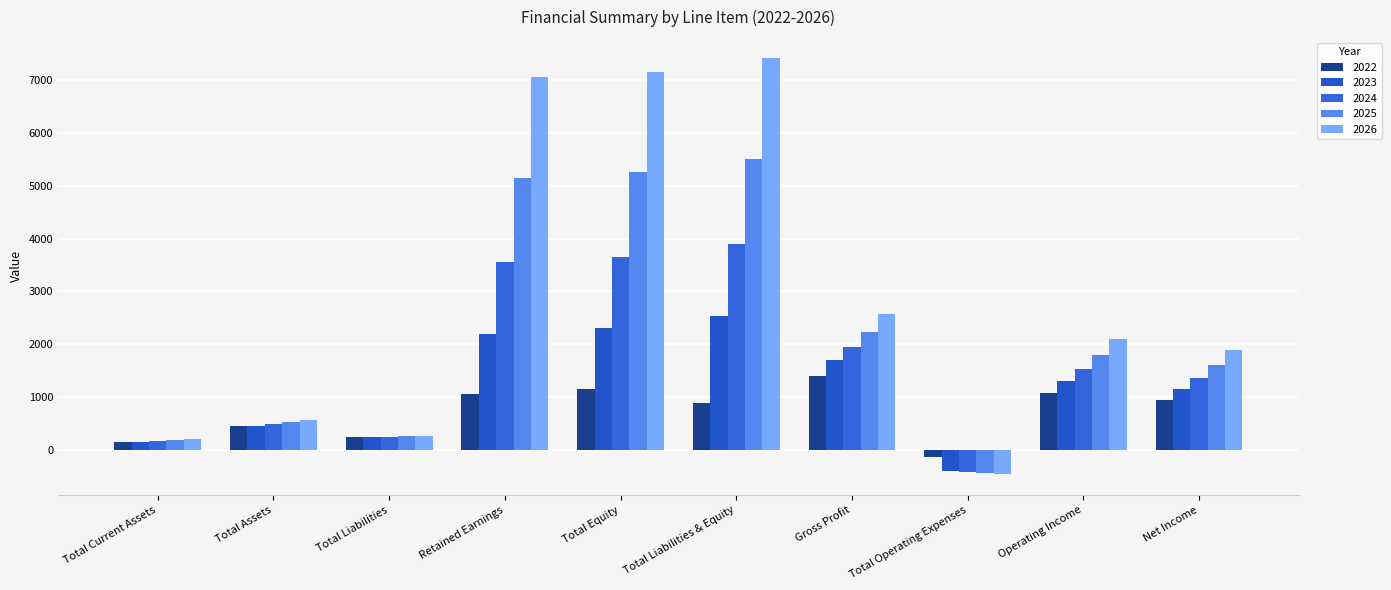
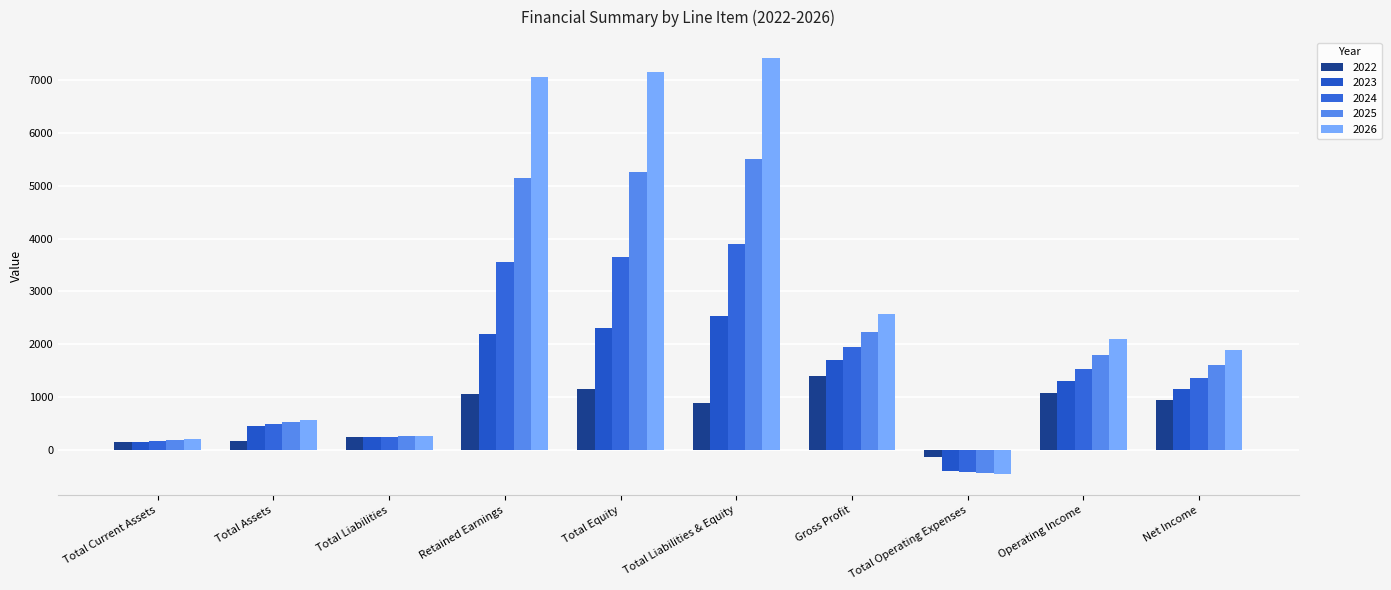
  {
    "2022": {
      "Total Current Assets": 200,
-     "Total Assets": 500,
+     "Total Assets": 200,
      "Total Liabilities": 200,
      "Retained Earnings": 1100,
      "Total Equity": 1200,
      "Total Liabilities & Equity": 900,
      "Gross Profit": 1400,
      "Total Operating Expenses": -100,
      "Operating Income": 1100,
      "Net Income": 900
    }
  }
